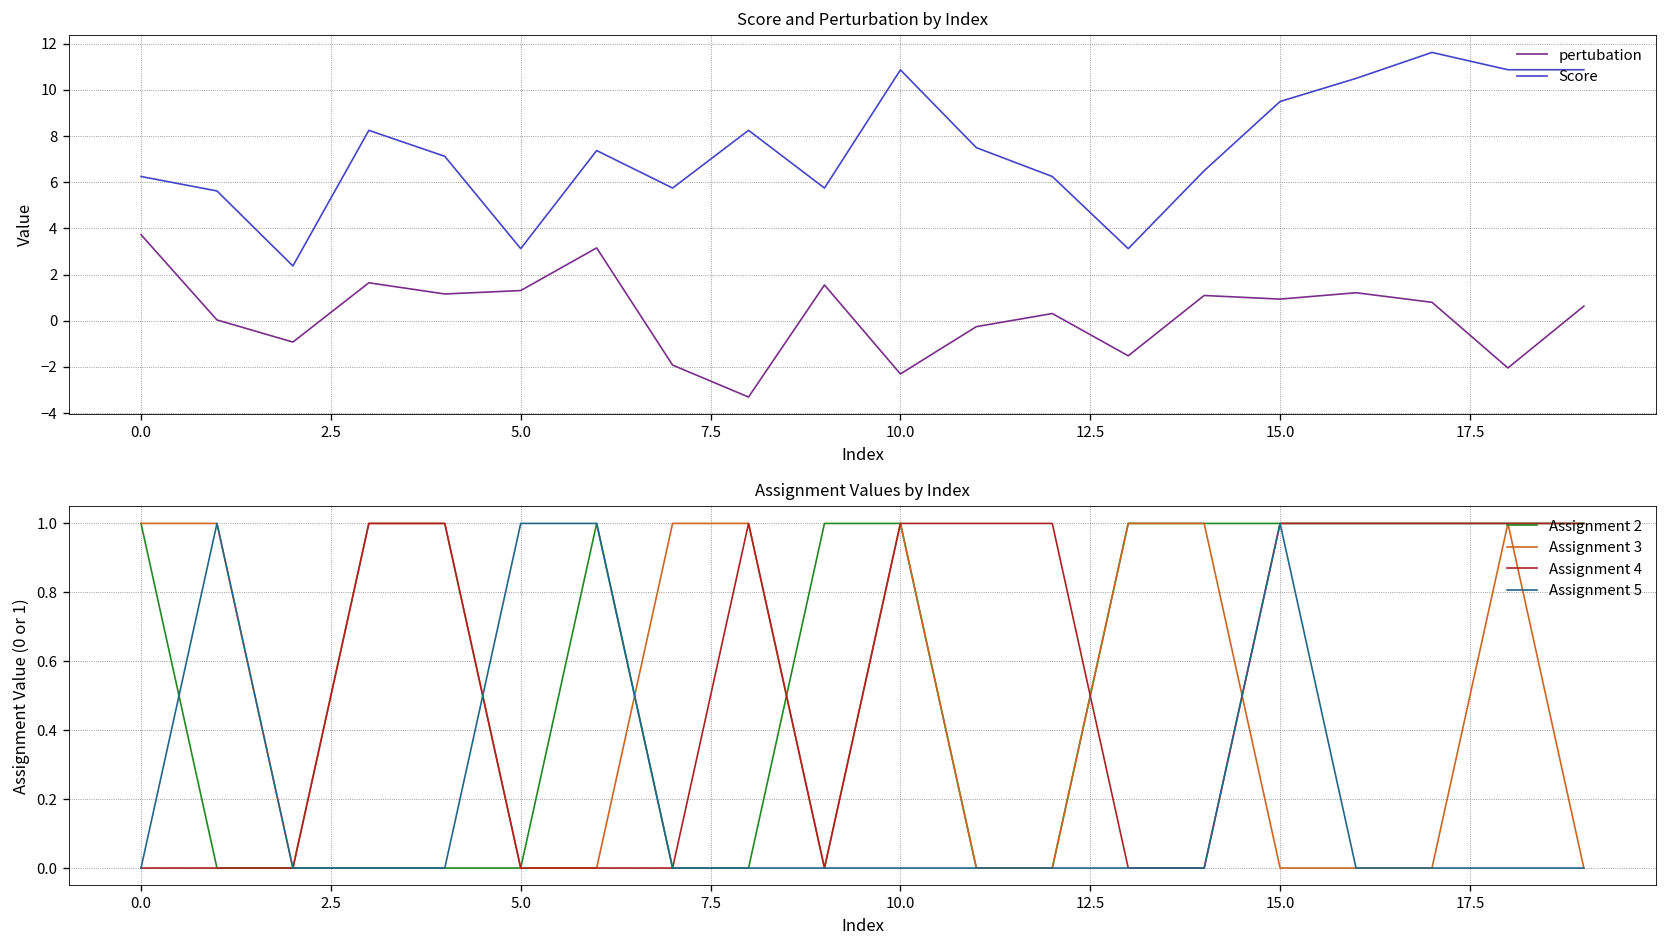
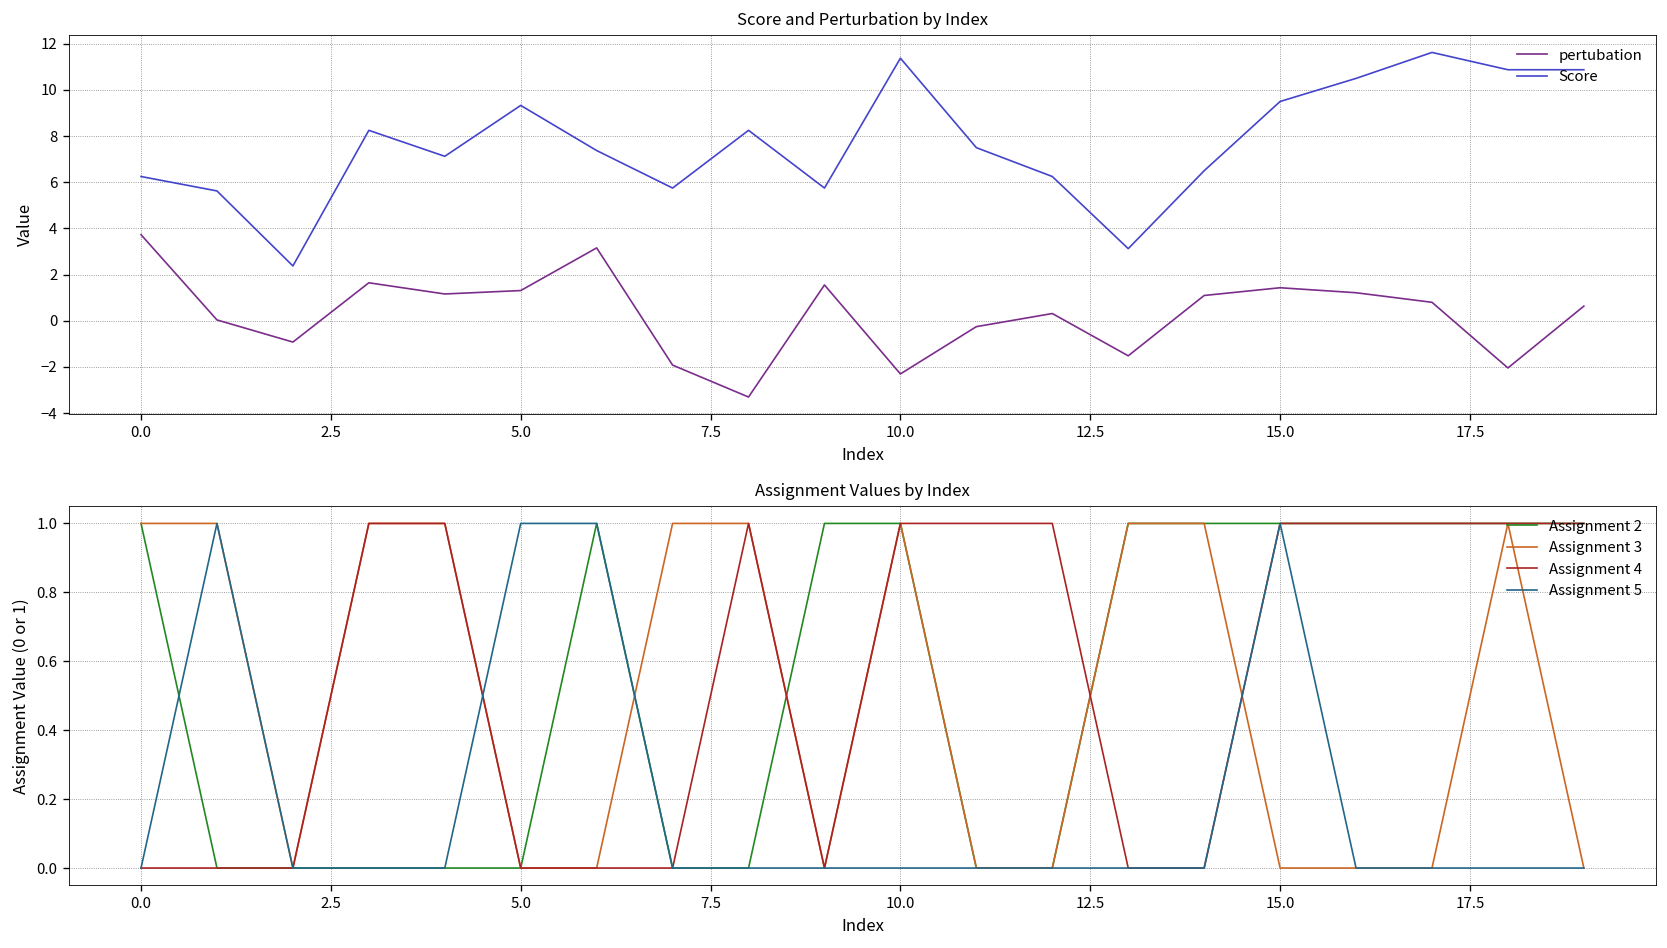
  {
    "Score and Perturbation by Index": {
      "pertubation": {
        "0.0": 3.7,
        "5.0": 1.3,
        "10.0": -2.3,
-       "15.0": 0.9
+       "15.0": 1.4
      },
      "Score": {
        "0.0": 6.3,
-       "5.0": 3.1,
-       "10.0": 10.9,
+       "5.0": 9.3,
+       "10.0": 11.4,
        "15.0": 9.5
      }
    },
    "Assignment Values by Index": {
      "Assignment 3": {
        "15.0": 0.00
      },
      "Assignment 5": {
        "5.0": 1.00,
        "10.0": 0.00
      }
    }
  }
